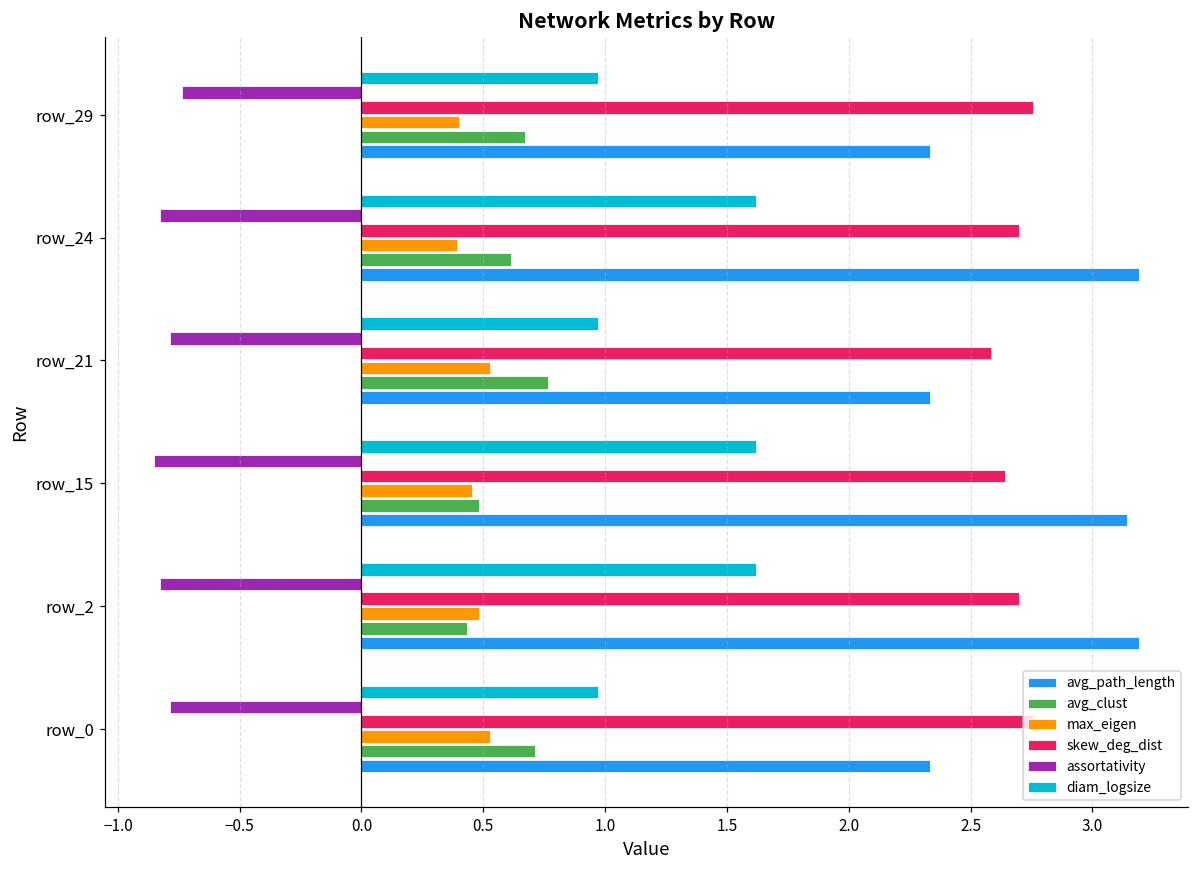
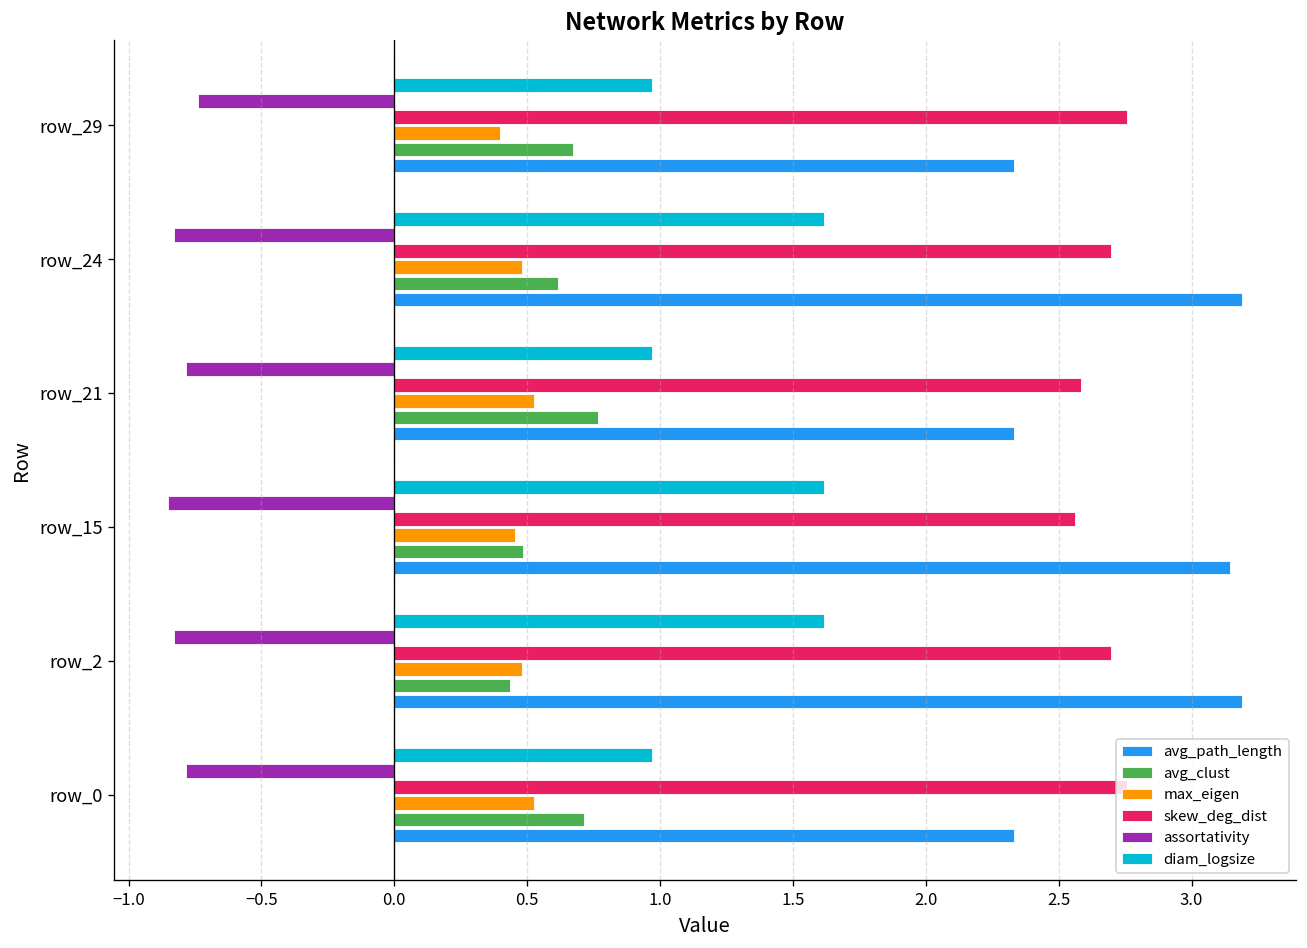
  {
    "avg_clust": {
      "row_29": 0.67,
      "row_24": 0.62,
      "row_21": 0.77,
      "row_15": 0.48,
      "row_2": 0.43,
      "row_0": 0.71
    },
    "max_eigen": {
      "row_29": 0.40,
-     "row_24": 0.39,
+     "row_24": 0.48,
      "row_21": 0.53,
      "row_15": 0.45,
      "row_2": 0.48,
      "row_0": 0.53
    },
    "skew_deg_dist": {
      "row_29": 2.76,
      "row_24": 2.70,
      "row_21": 2.58,
-     "row_15": 2.64,
+     "row_15": 2.56,
      "row_2": 2.70
    },
    "assortativity": {
      "row_29": -0.74,
      "row_24": -0.83,
      "row_21": -0.78,
      "row_15": -0.85,
      "row_2": -0.83,
      "row_0": -0.78
    }
  }
